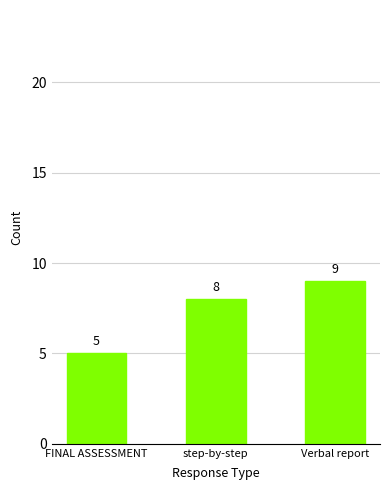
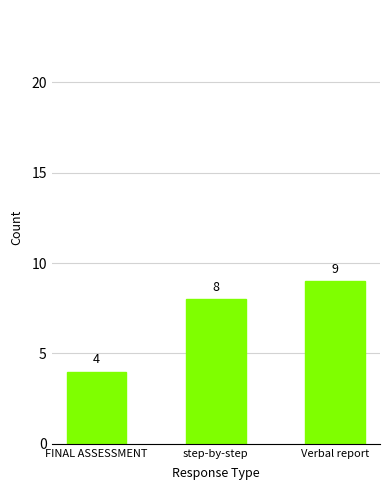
  {
-   "FINAL ASSESSMENT": 5,
+   "FINAL ASSESSMENT": 4,
    "step-by-step": 8,
    "Verbal report": 9
  }
